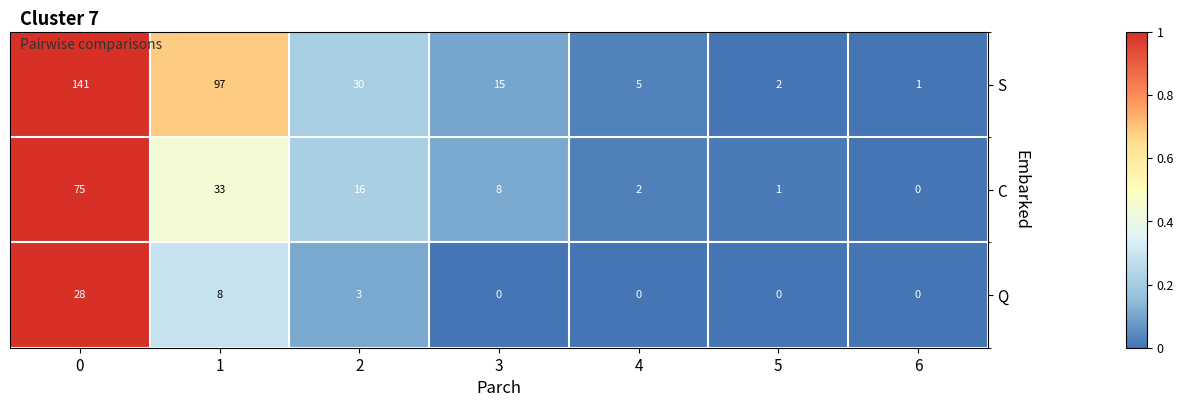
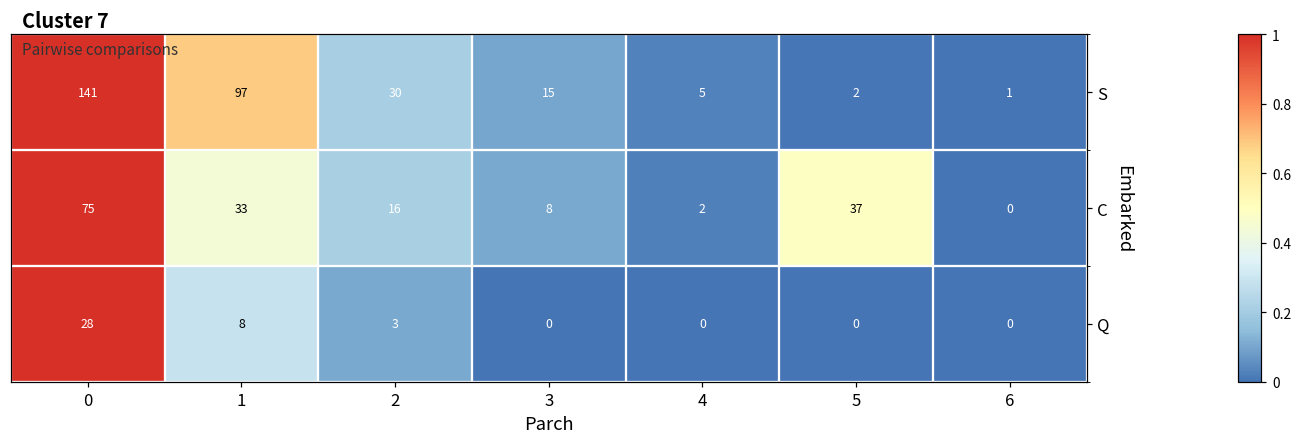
  {
    "S": {
      "0": 141,
      "1": 97,
      "2": 30,
      "3": 15,
      "4": 5,
      "5": 2,
      "6": 1
    },
    "C": {
      "0": 75,
      "1": 33,
      "2": 16,
      "3": 8,
      "4": 2,
-     "5": 1,
+     "5": 37,
      "6": 0
    },
    "Q": {
      "0": 28,
      "1": 8,
      "2": 3,
      "3": 0,
      "4": 0,
      "5": 0,
      "6": 0
    }
  }
